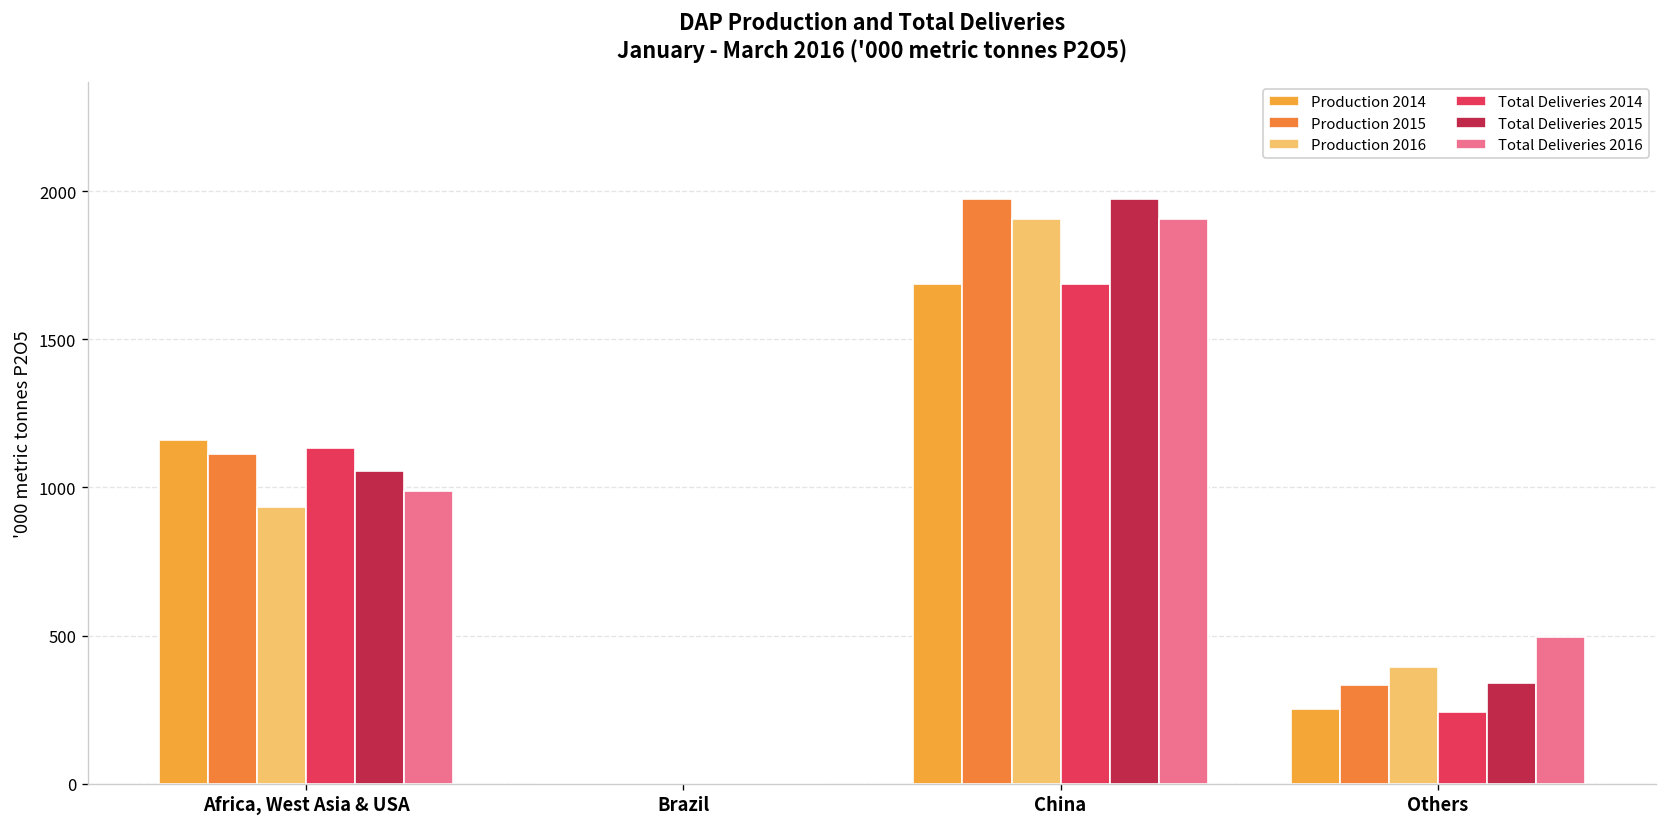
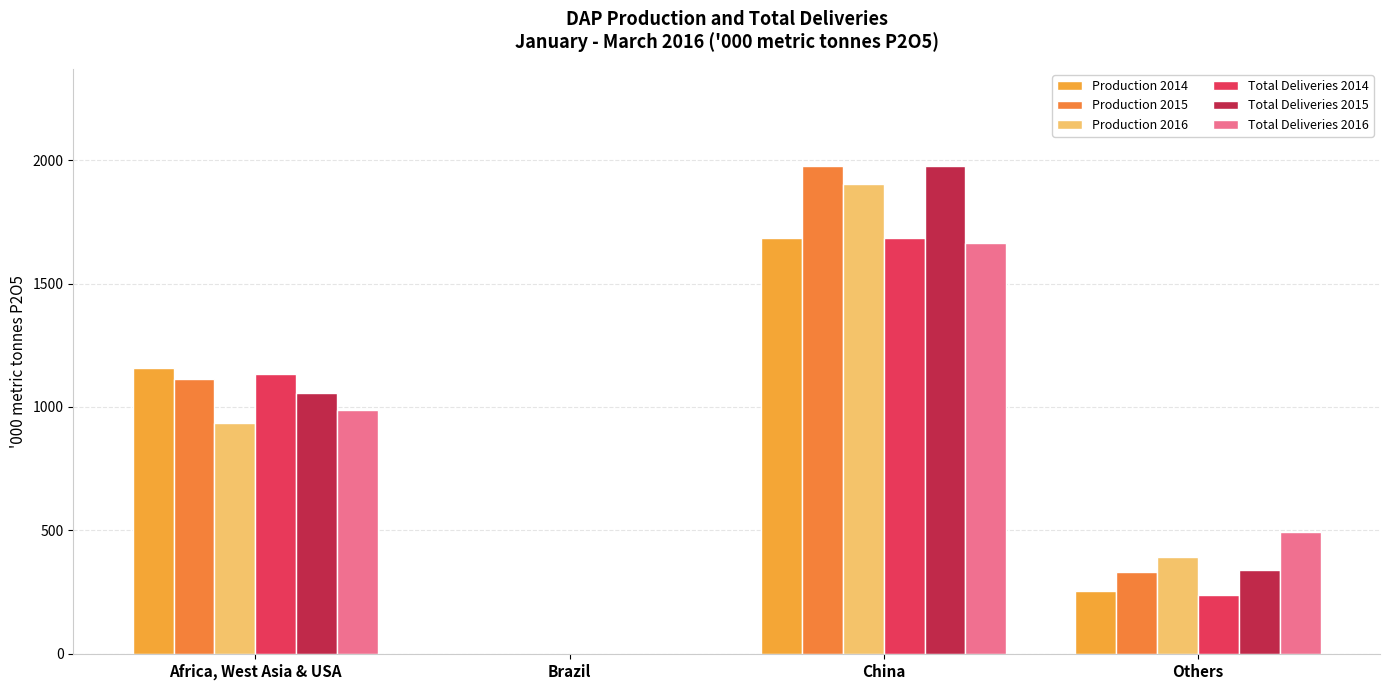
  {
    "Total Deliveries 2016": {
      "Africa, West Asia & USA": 990,
      "Brazil": 0,
-     "China": 1900,
+     "China": 1660,
      "Others": 490
    }
  }
